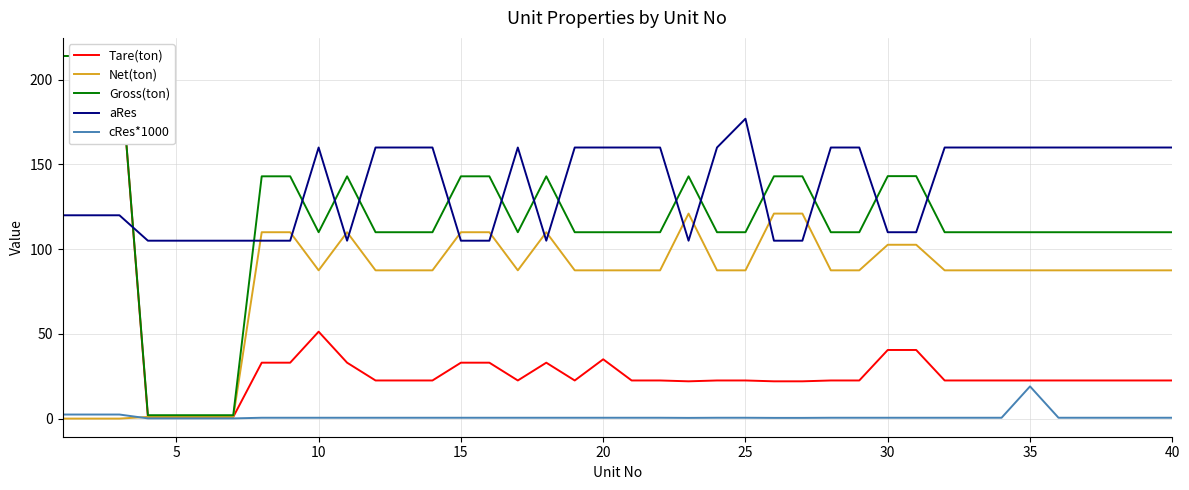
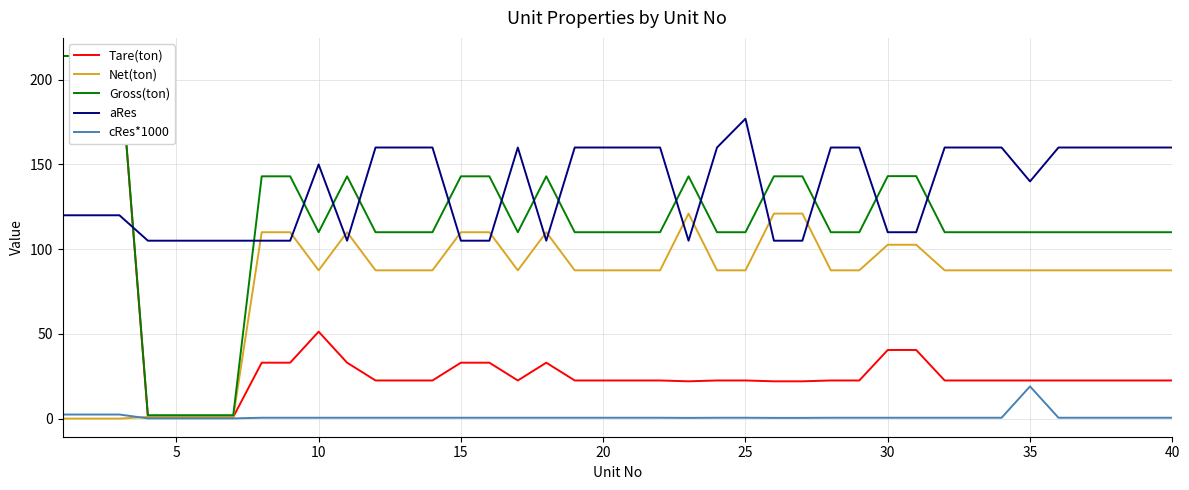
  {
    "Tare(ton)": {
      "10": 51,
      "15": 33,
-     "20": 35,
+     "20": 23,
      "25": 23,
      "30": 41,
      "35": 23,
      "40": 23
    },
    "Net(ton)": {
      "10": 88,
      "15": 110,
      "20": 88,
      "25": 88,
      "30": 103,
      "35": 88,
      "40": 88
    },
    "Gross(ton)": {
      "10": 110,
      "15": 143,
      "20": 110,
      "25": 110,
      "30": 143,
      "35": 110,
      "40": 110
    },
    "aRes": {
      "5": 105,
-     "10": 160,
+     "10": 150,
      "15": 105,
      "20": 160,
      "25": 177,
      "30": 110,
-     "35": 160,
+     "35": 140,
      "40": 160
    },
    "cRes*1000": {
      "10": 1,
      "15": 1,
      "20": 1,
      "25": 1,
      "30": 1,
      "35": 19,
      "40": 1
    }
  }
